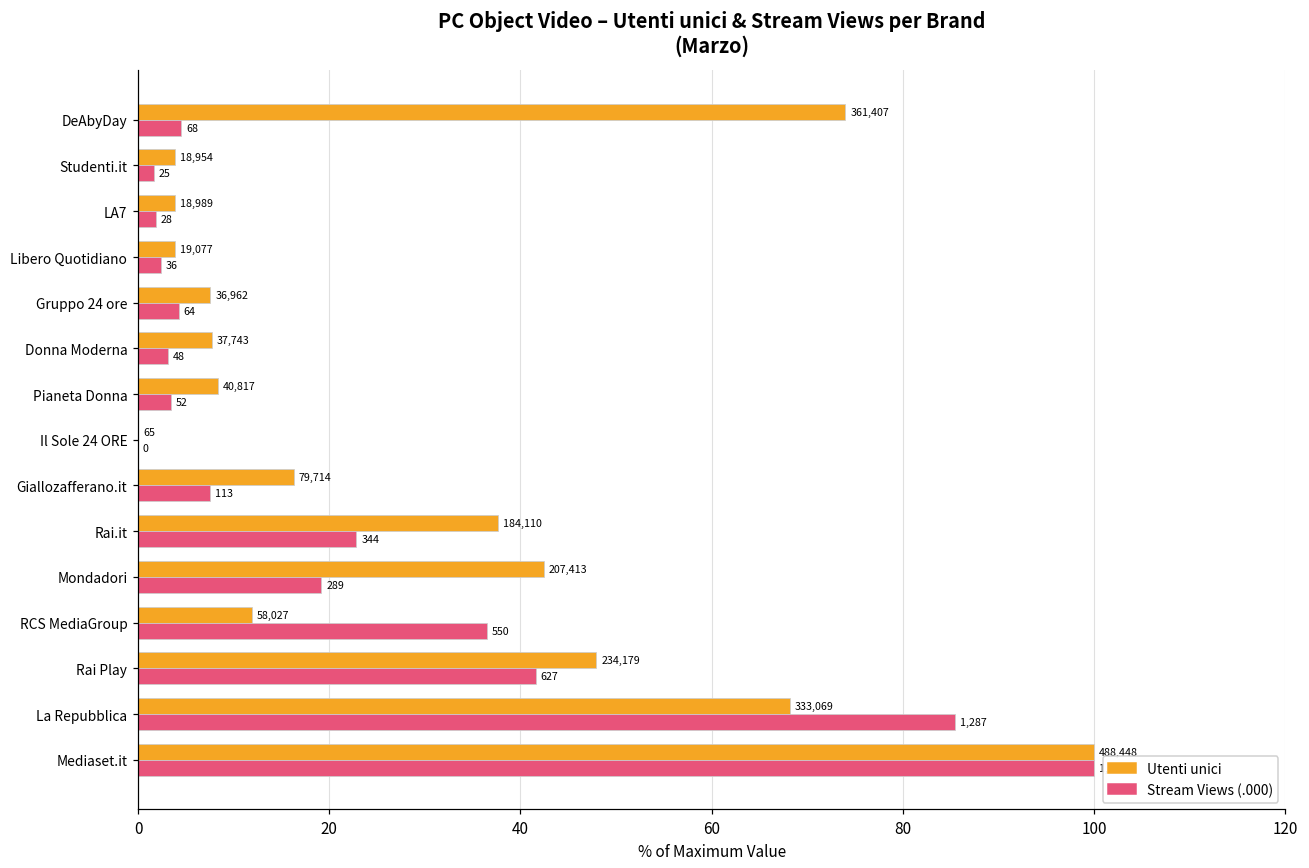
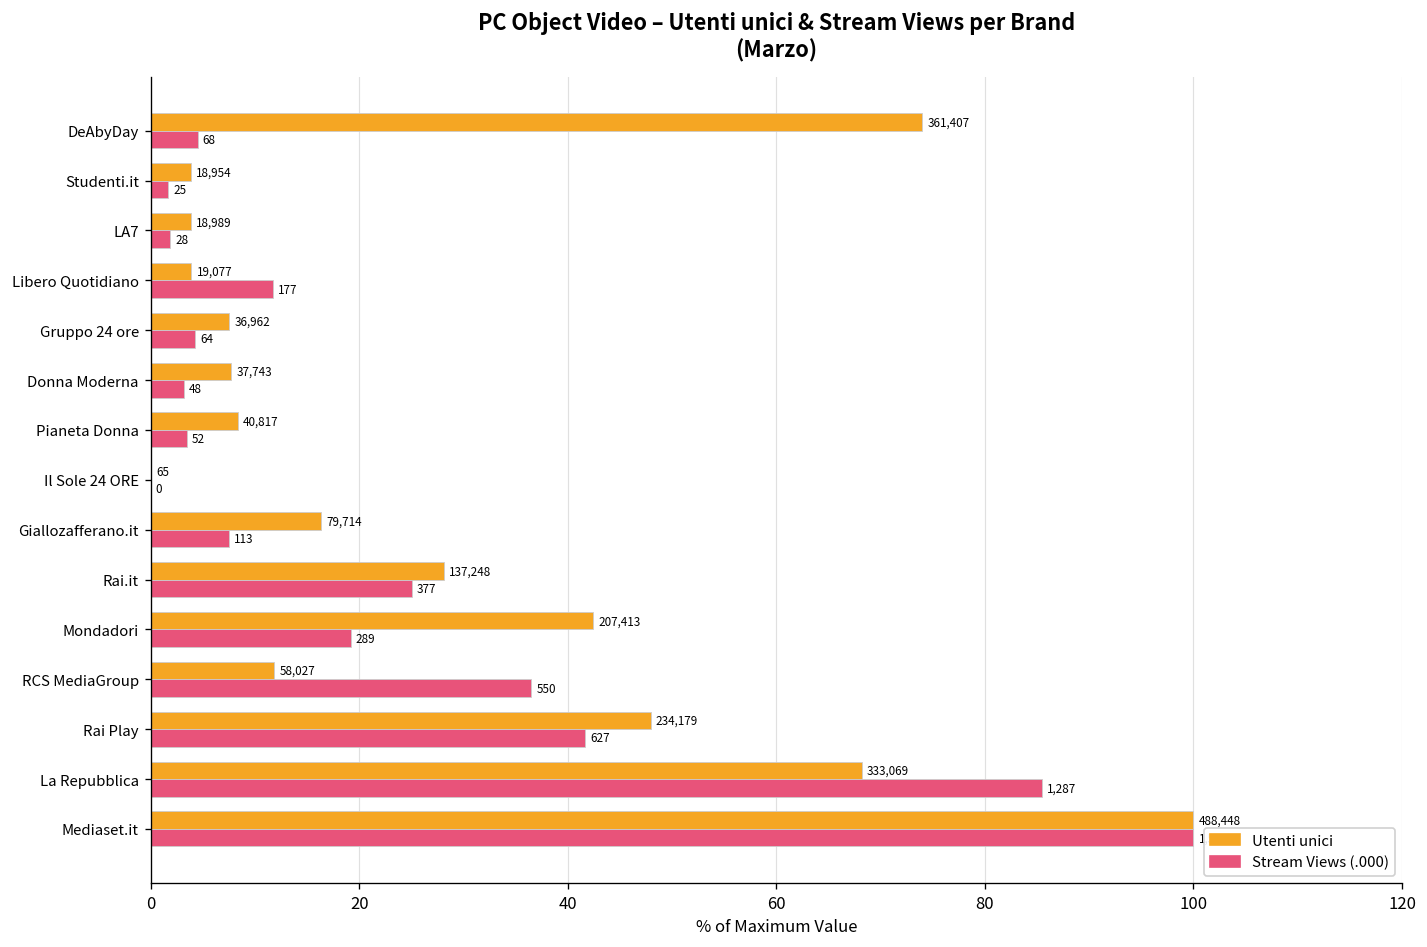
  {
    "Utenti unici": {
-     "Rai.it": "184,110"
+     "Rai.it": "137,248"
    },
    "Stream Views (.000)": {
-     "Libero Quotidiano": "36",
+     "Libero Quotidiano": "177",
      "Il Sole 24 ORE": "0",
-     "Rai.it": "344"
+     "Rai.it": "377"
    }
  }
